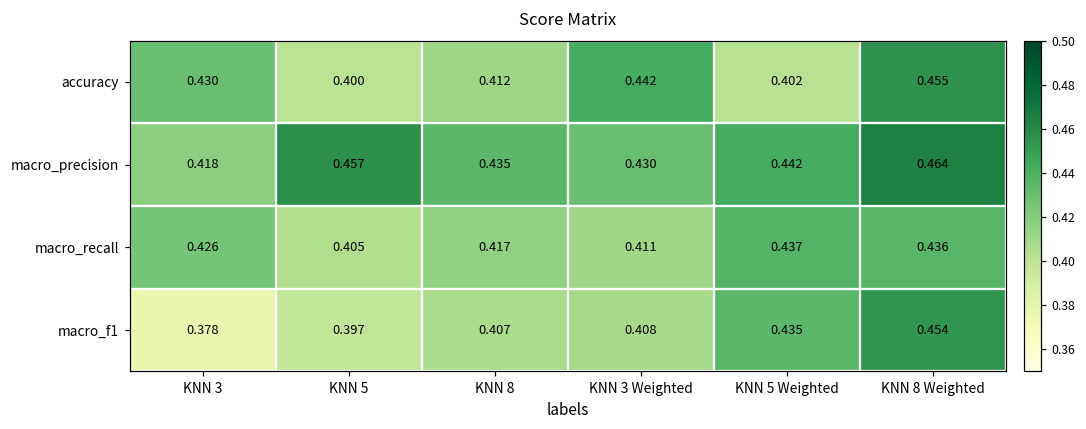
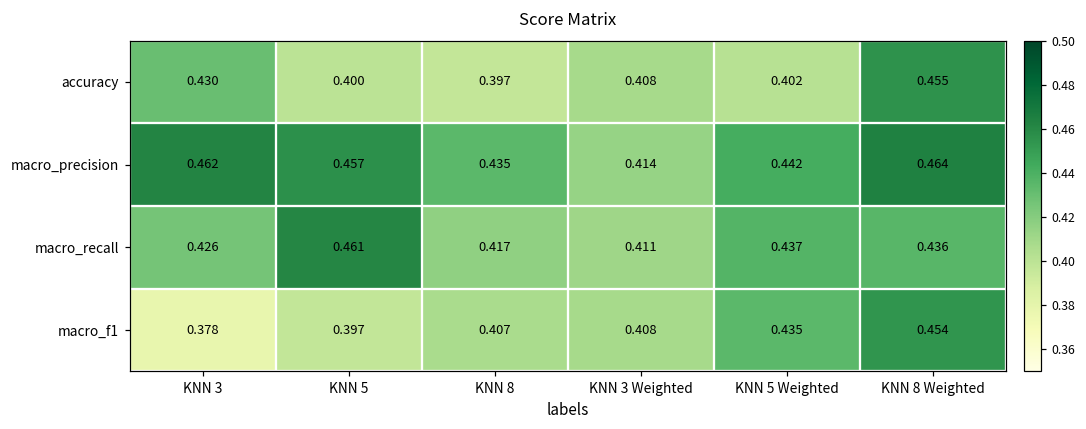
  {
    "accuracy": {
      "KNN 3": 0.430,
      "KNN 5": 0.400,
-     "KNN 8": 0.412,
-     "KNN 3 Weighted": 0.442,
+     "KNN 8": 0.397,
+     "KNN 3 Weighted": 0.408,
      "KNN 5 Weighted": 0.402,
      "KNN 8 Weighted": 0.455
    },
    "macro_precision": {
-     "KNN 3": 0.418,
+     "KNN 3": 0.462,
      "KNN 5": 0.457,
      "KNN 8": 0.435,
-     "KNN 3 Weighted": 0.430,
+     "KNN 3 Weighted": 0.414,
      "KNN 5 Weighted": 0.442,
      "KNN 8 Weighted": 0.464
    },
    "macro_recall": {
      "KNN 3": 0.426,
-     "KNN 5": 0.405,
+     "KNN 5": 0.461,
      "KNN 8": 0.417,
      "KNN 3 Weighted": 0.411,
      "KNN 5 Weighted": 0.437,
      "KNN 8 Weighted": 0.436
    },
    "macro_f1": {
      "KNN 3": 0.378,
      "KNN 5": 0.397,
      "KNN 8": 0.407,
      "KNN 3 Weighted": 0.408,
      "KNN 5 Weighted": 0.435,
      "KNN 8 Weighted": 0.454
    }
  }
